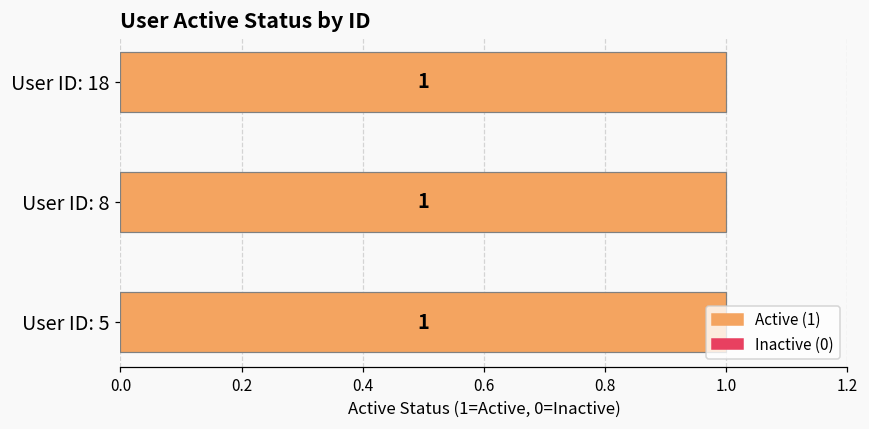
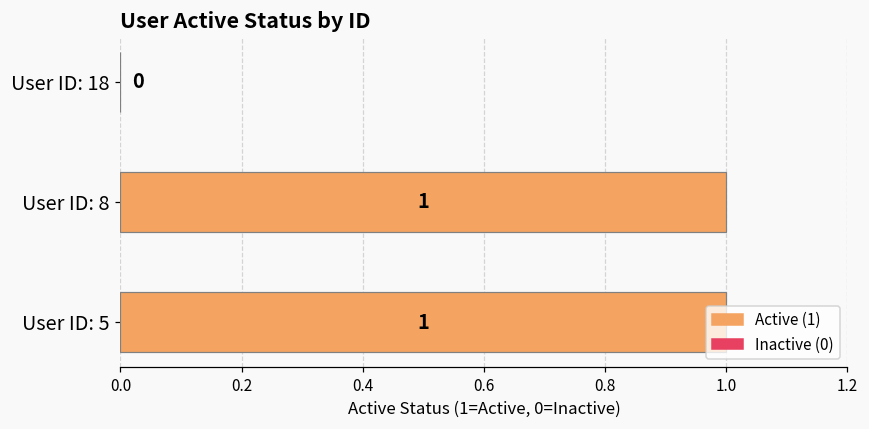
  {
-   "User ID: 18": 1,
+   "User ID: 18": 0,
    "User ID: 8": 1
  }
